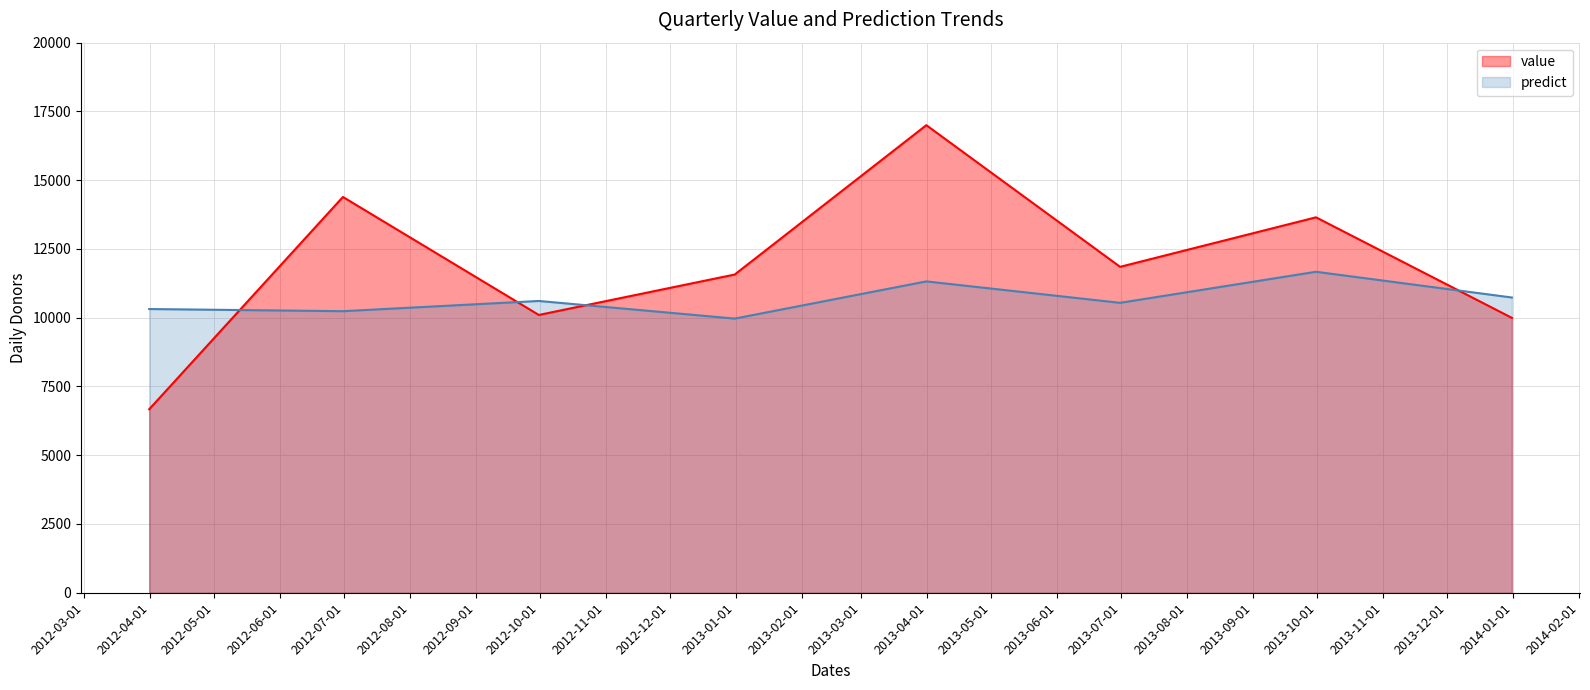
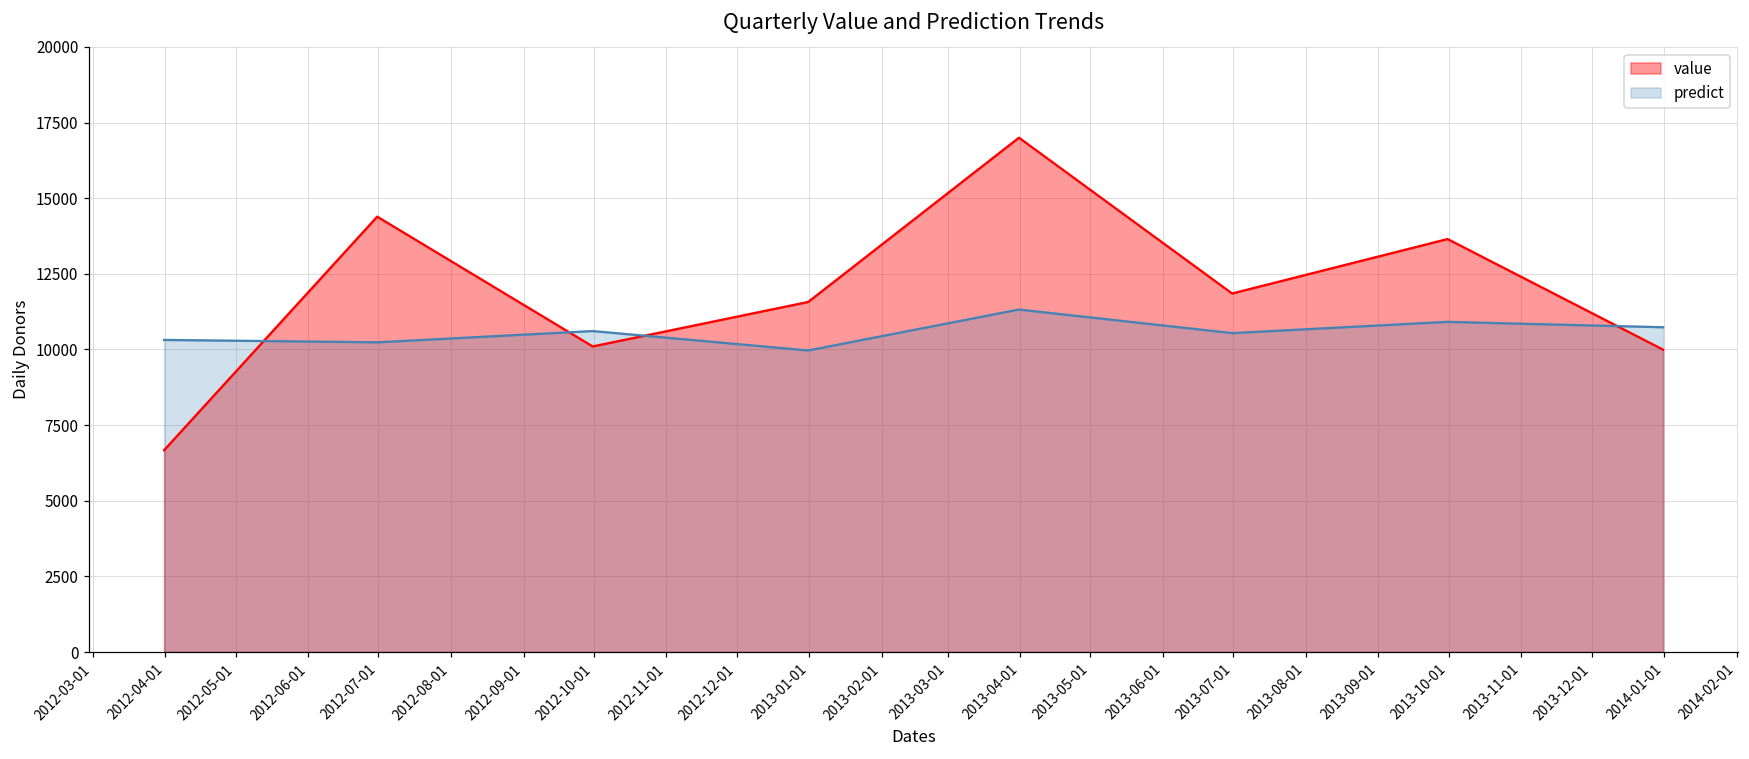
  {
    "value": {
      "2012-04-01": 6700,
      "2012-07-01": 14400,
      "2012-10-01": 10100,
      "2013-01-01": 11600,
      "2013-04-01": 17000,
      "2013-07-01": 11900,
      "2013-10-01": 13700,
      "2014-01-01": 10000
    },
    "predict": {
      "2012-04-01": 10300,
      "2012-07-01": 10200,
      "2012-10-01": 10600,
      "2013-01-01": 10000,
      "2013-04-01": 11300,
      "2013-07-01": 10500,
-     "2013-10-01": 11700,
+     "2013-10-01": 10900,
      "2014-01-01": 10700
    }
  }
